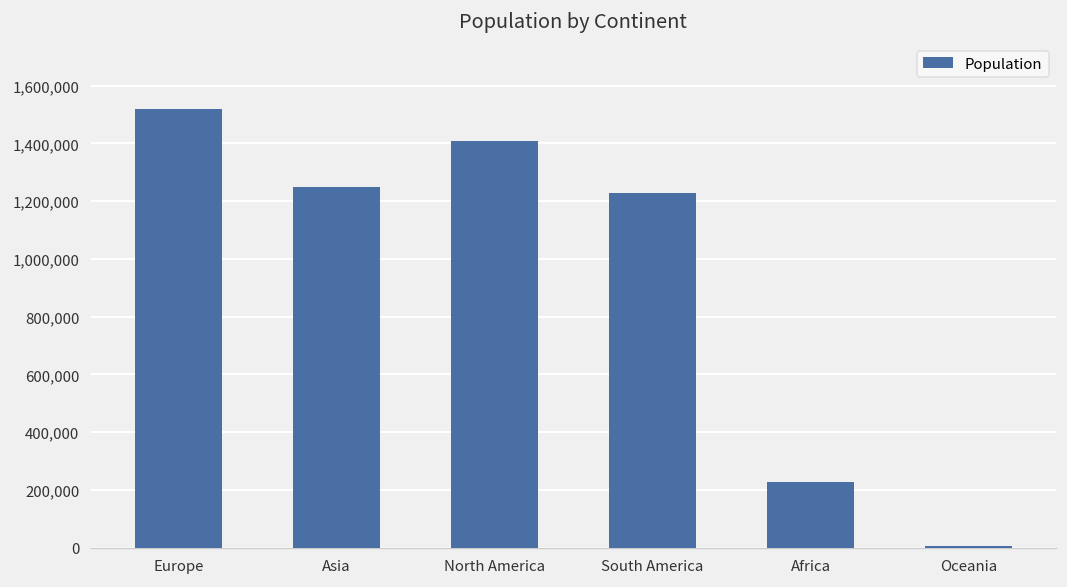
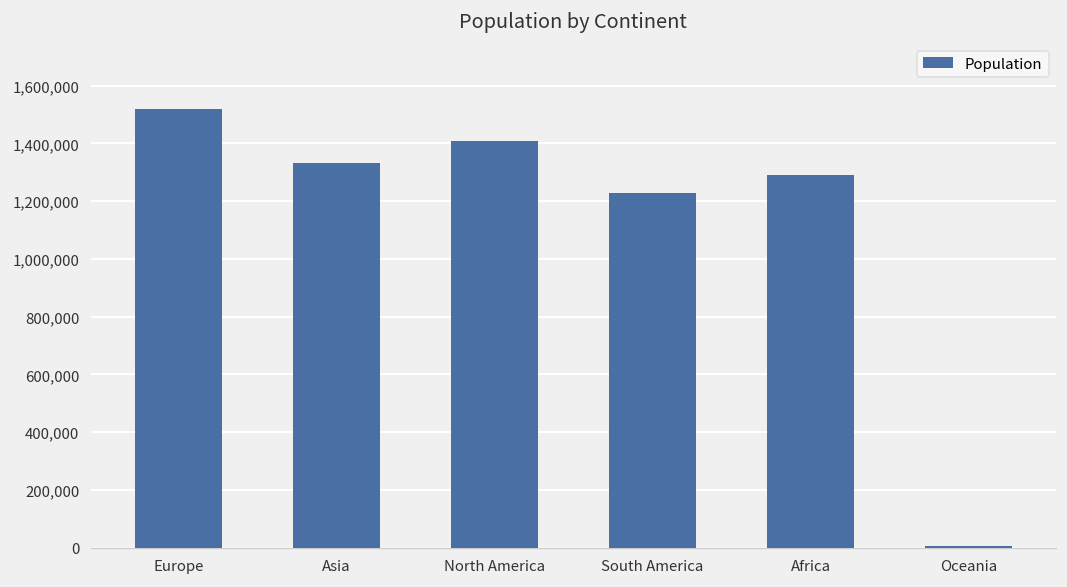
  {
    "Europe": "1,520,000",
-   "Asia": "1,250,000",
+   "Asia": "1,330,000",
    "North America": "1,410,000",
    "South America": "1,230,000",
-   "Africa": "230,000"
+   "Africa": "1,290,000"
  }
